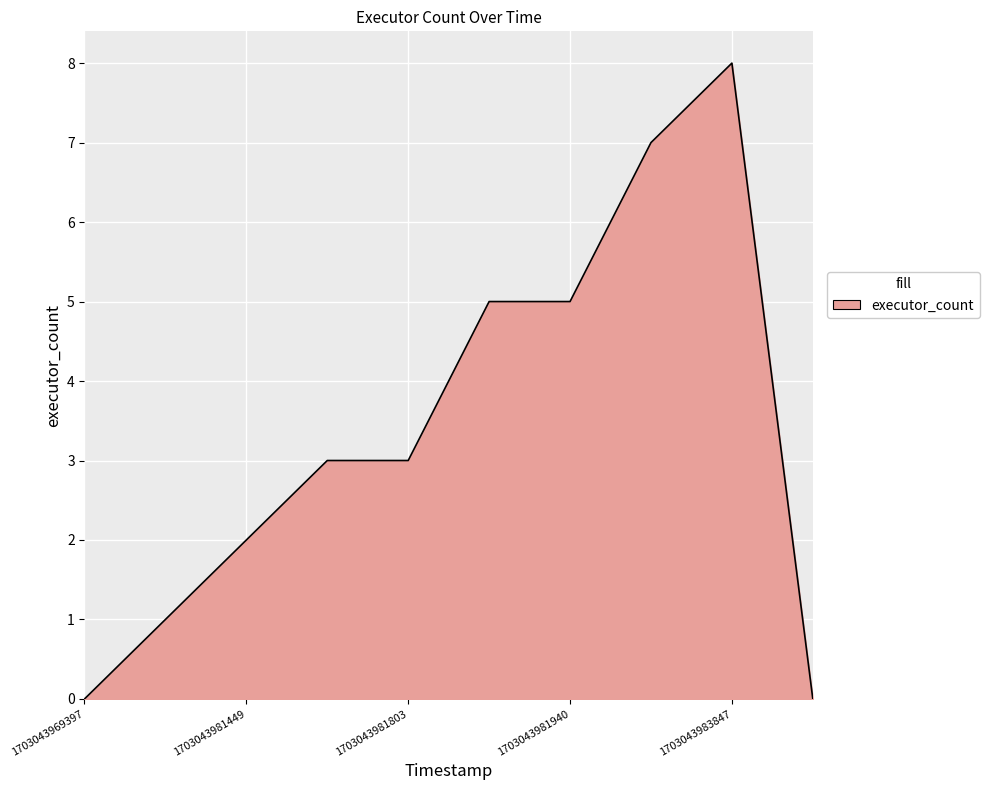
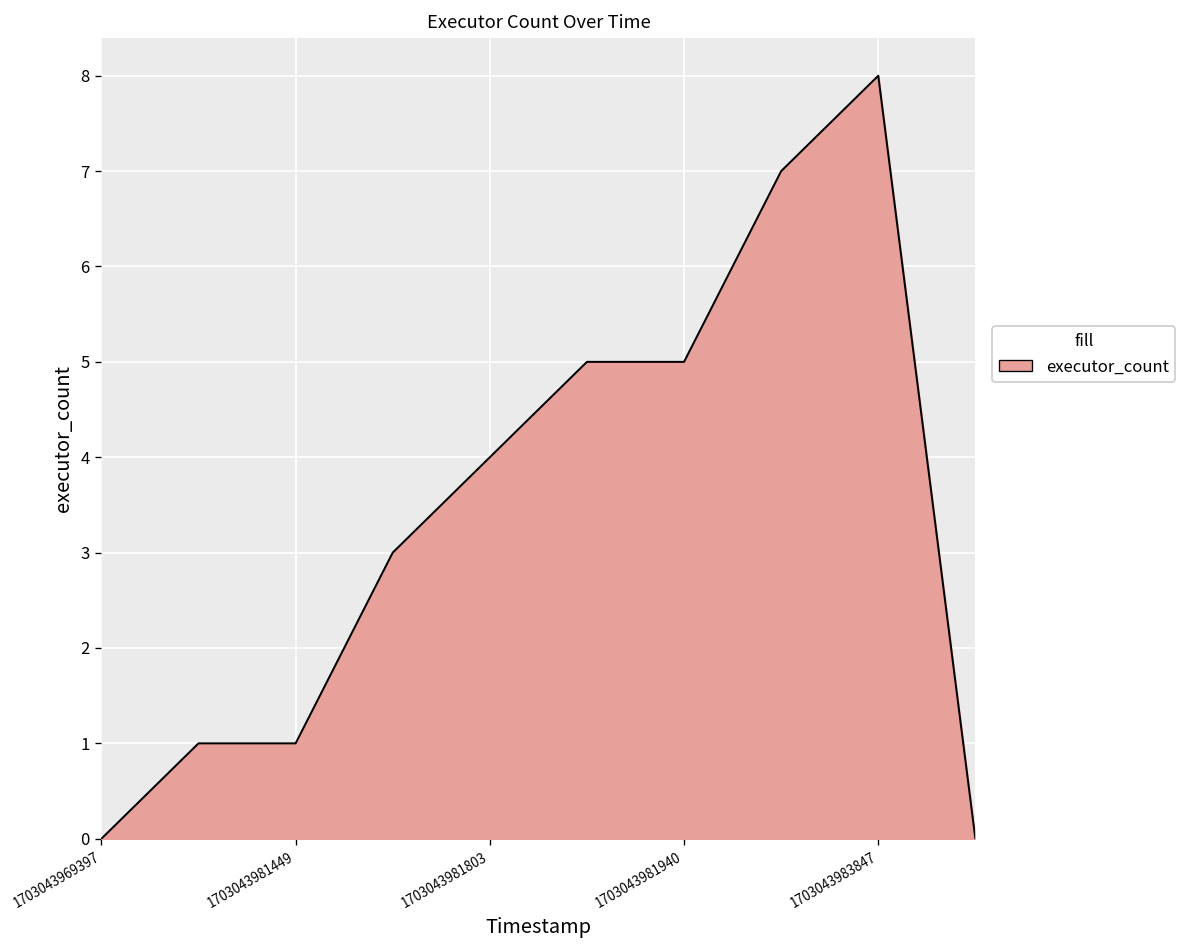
  {
    "1703043969397": 0,
-   "1703043981449": 2,
-   "1703043981803": 3,
+   "1703043981449": 1,
+   "1703043981803": 4,
    "1703043981940": 5,
    "1703043983847": 8
  }
